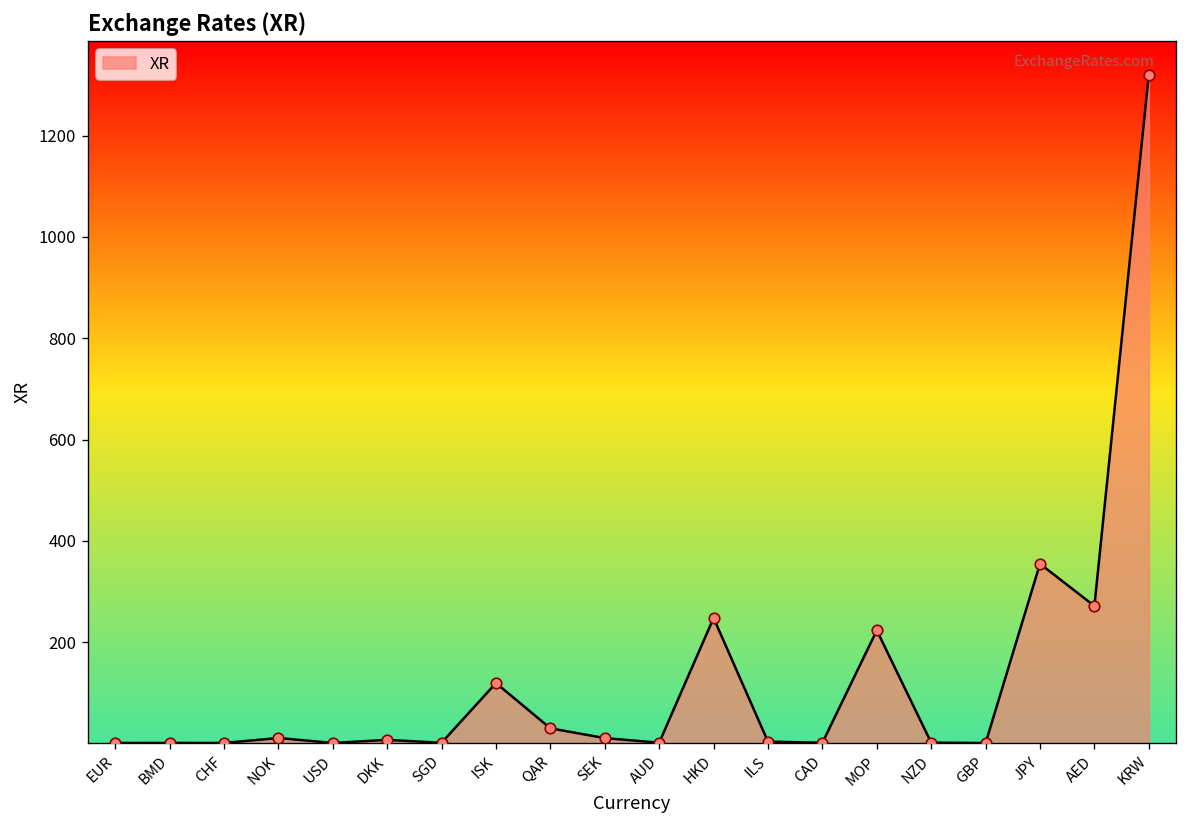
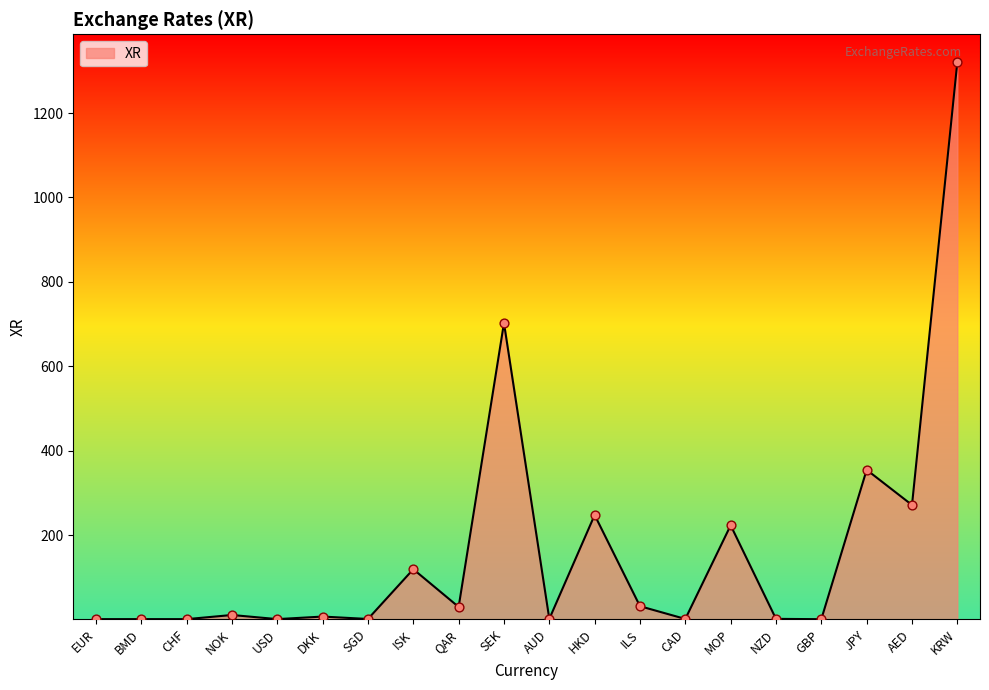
  {
    "EUR": 0,
    "BMD": 0,
    "CHF": 0,
    "NOK": 10,
    "USD": 0,
    "DKK": 10,
    "SGD": 0,
    "ISK": 120,
    "QAR": 30,
-   "SEK": 10,
+   "SEK": 700,
    "AUD": 0,
    "HKD": 250,
-   "ILS": 0,
+   "ILS": 30,
    "CAD": 0,
    "MOP": 220,
    "NZD": 0,
    "GBP": 0,
    "JPY": 350,
    "AED": 270,
    "KRW": 1320
  }
